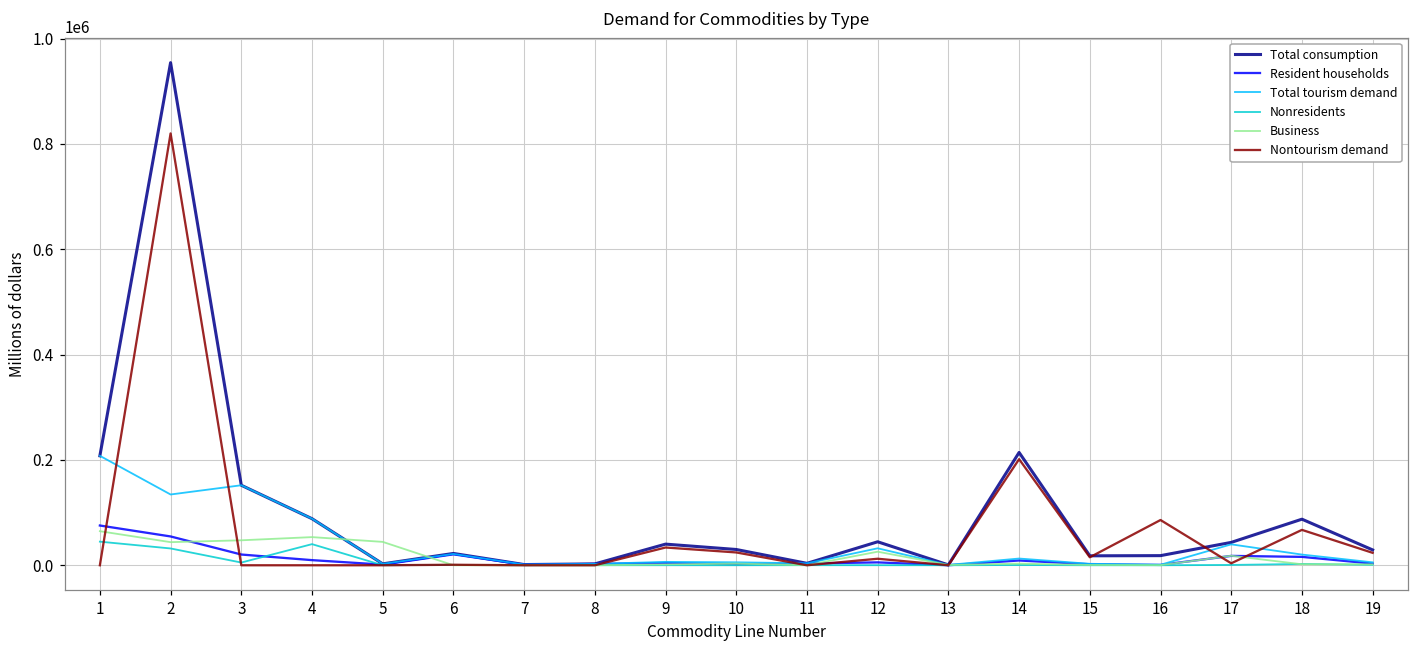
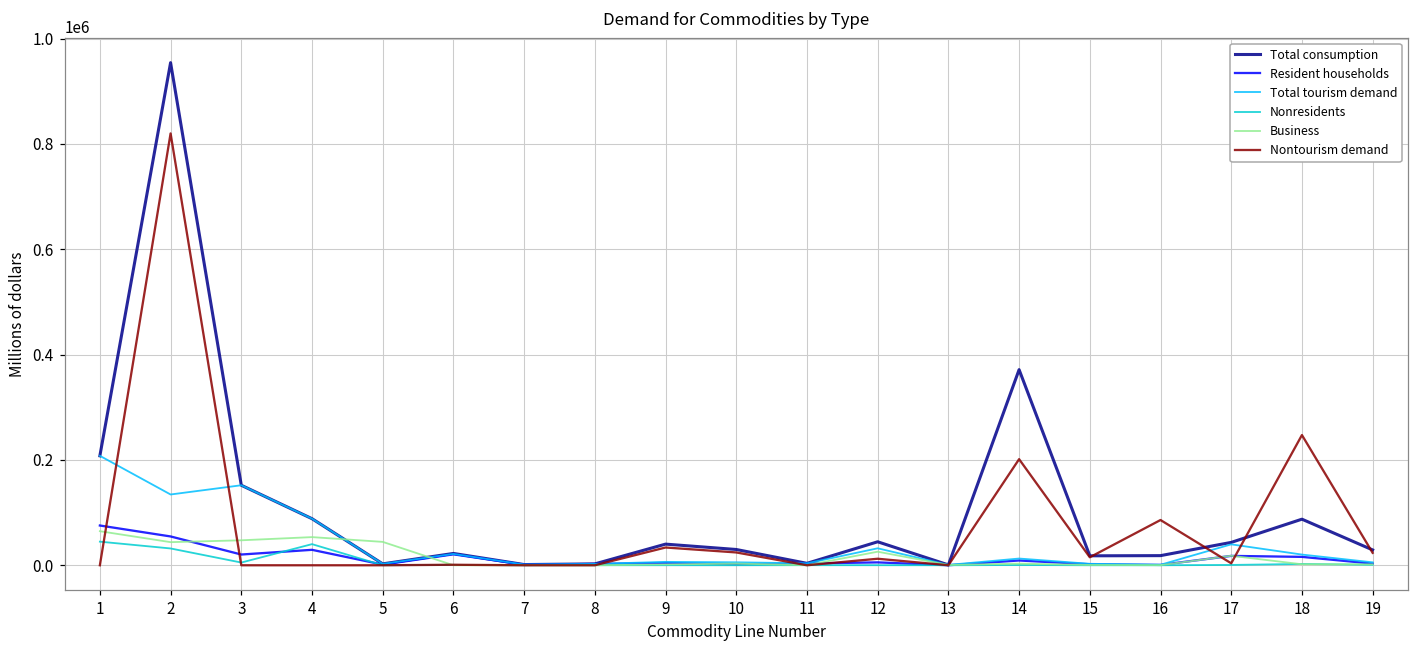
  {
    "Total consumption": {
      "2": 950000,
      "9": 40000,
      "10": 30000,
      "12": 40000,
-     "14": 210000,
+     "14": 370000,
      "16": 20000,
      "18": 90000,
      "19": 30000
    },
    "Resident households": {
      "1": 80000,
      "2": 50000,
      "3": 20000,
-     "4": 10000
+     "4": 30000
    },
    "Business": {
      "1": 60000,
      "2": 40000,
      "3": 50000,
      "4": 50000,
      "5": 40000,
      "12": 30000
    },
    "Nontourism demand": {
      "1": 0,
      "2": 820000,
      "4": 0,
      "9": 30000,
      "10": 20000,
      "12": 10000,
      "14": 200000,
      "16": 90000,
-     "18": 70000,
+     "18": 250000,
      "19": 20000
    }
  }
